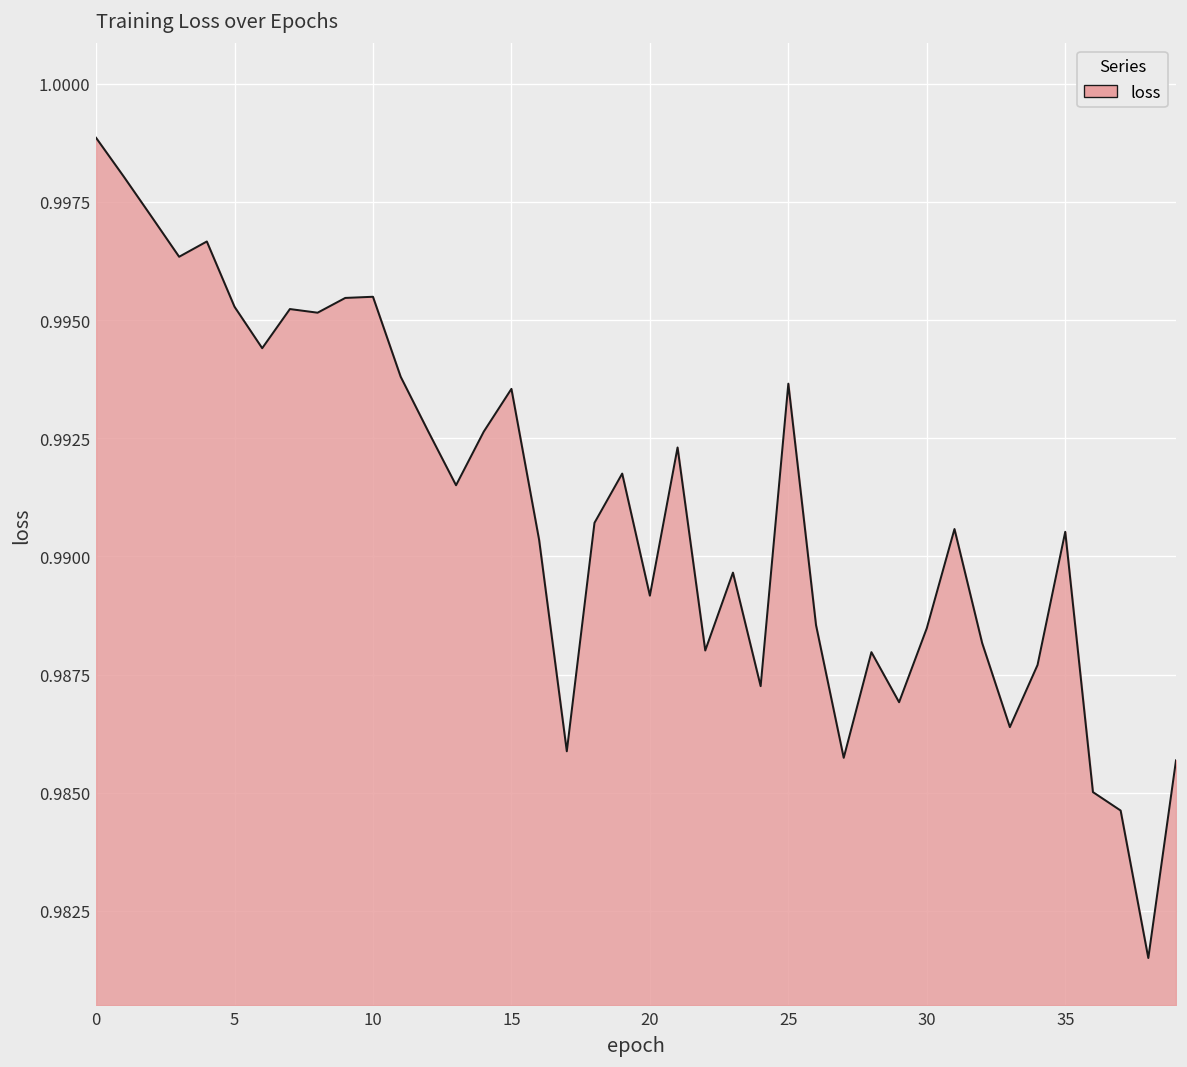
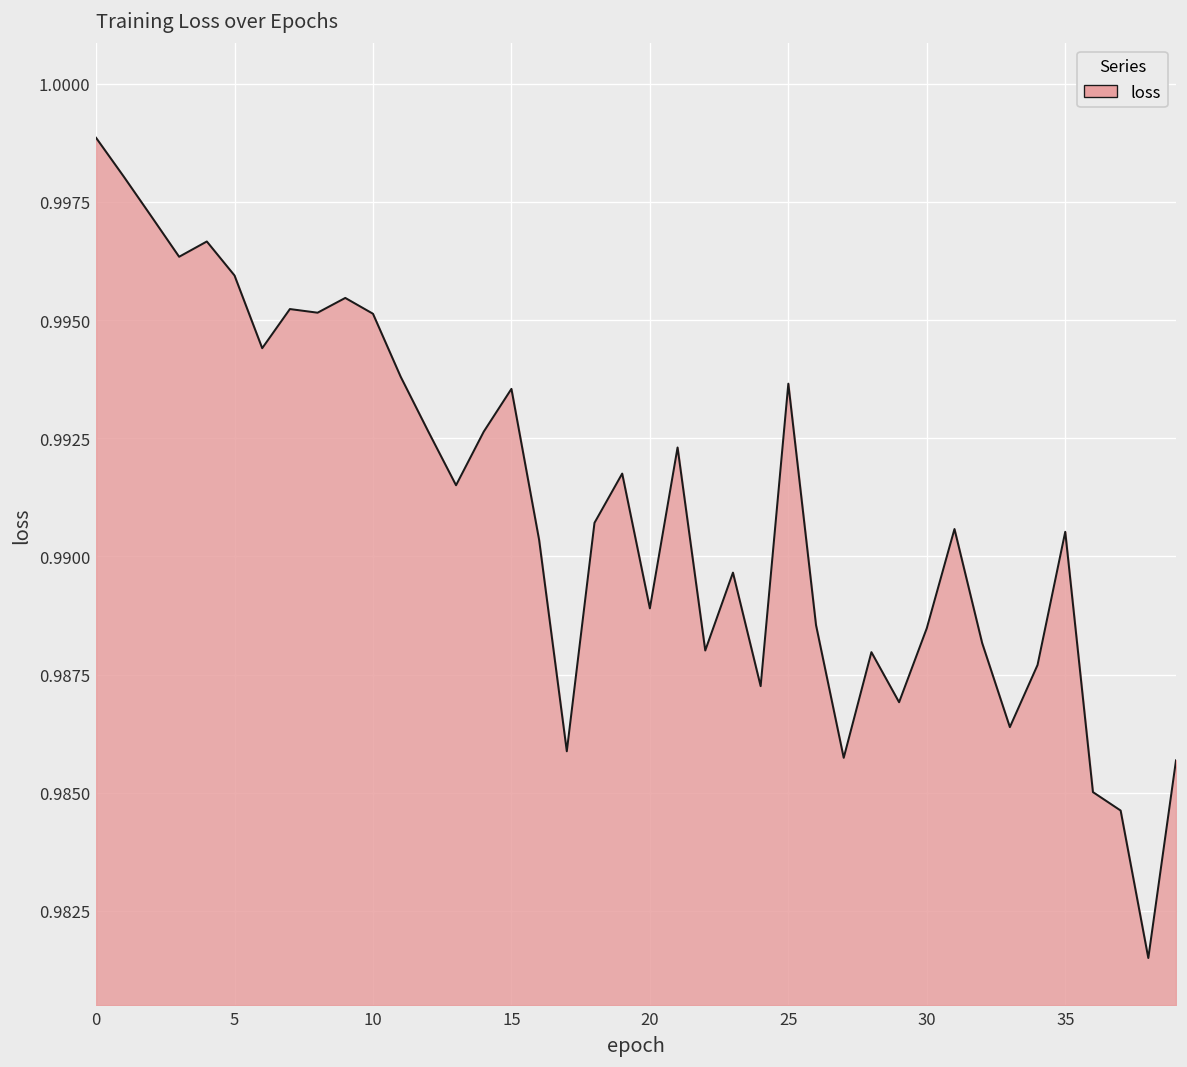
  {
    "0": 0.9989,
-   "5": 0.9953,
-   "10": 0.9955,
+   "5": 0.9959,
+   "10": 0.9951,
    "15": 0.9935,
-   "20": 0.9892,
+   "20": 0.9889,
    "25": 0.9937,
    "30": 0.9885,
    "35": 0.9905
  }
